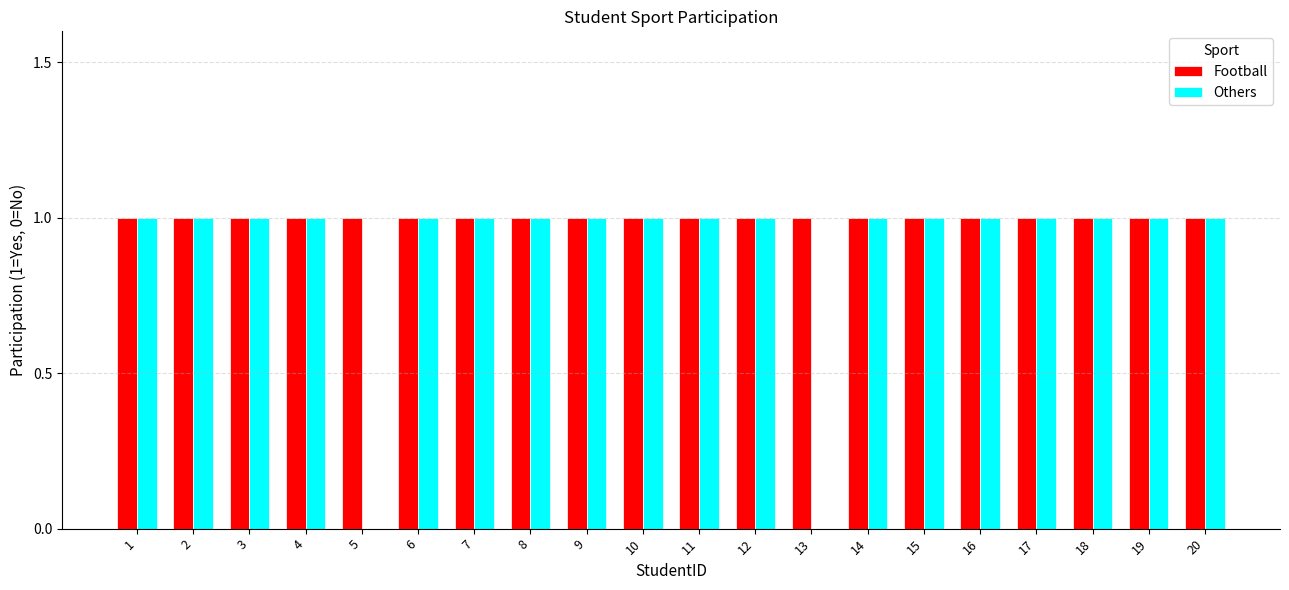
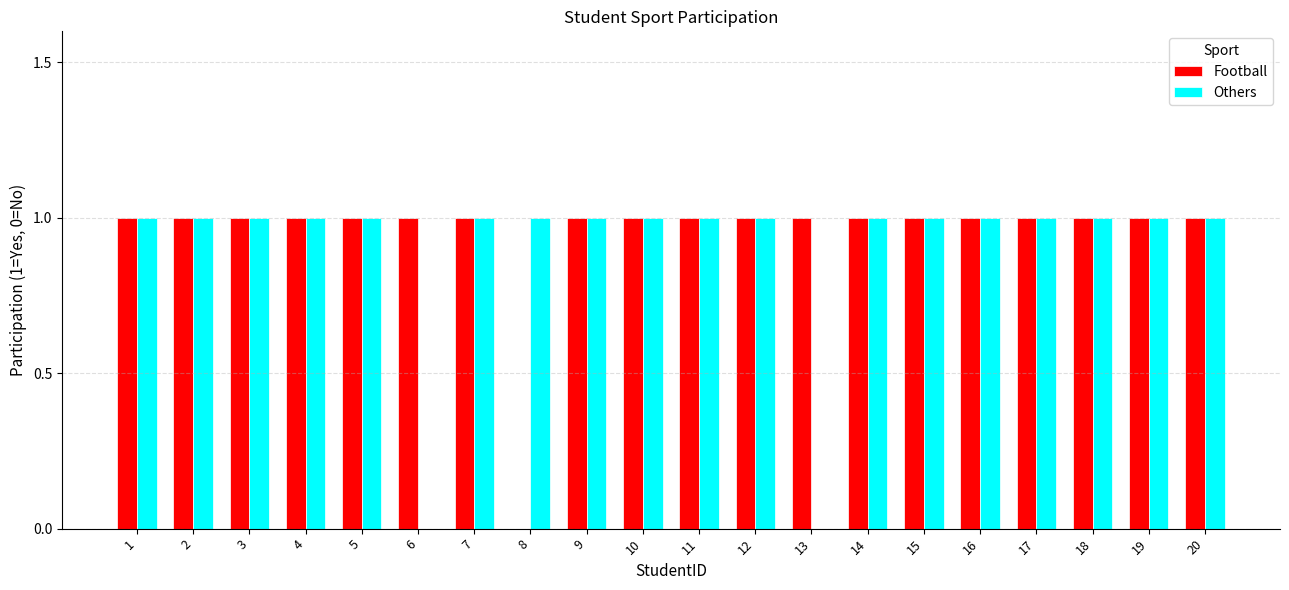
  {
    "Football": {
      "1": 1,
      "2": 1,
      "3": 1,
      "4": 1,
      "5": 1,
      "6": 1,
      "7": 1,
-     "8": 1,
+     "8": 0,
      "9": 1,
      "10": 1,
      "11": 1,
      "12": 1,
      "13": 1,
      "14": 1,
      "15": 1,
      "16": 1,
      "17": 1,
      "18": 1,
      "19": 1,
      "20": 1
    },
    "Others": {
      "1": 1,
      "2": 1,
      "3": 1,
      "4": 1,
-     "5": 0,
-     "6": 1,
+     "5": 1,
+     "6": 0,
      "7": 1,
      "8": 1,
      "9": 1,
      "10": 1,
      "11": 1,
      "12": 1,
      "13": 0,
      "14": 1,
      "15": 1,
      "16": 1,
      "17": 1,
      "18": 1,
      "19": 1,
      "20": 1
    }
  }
